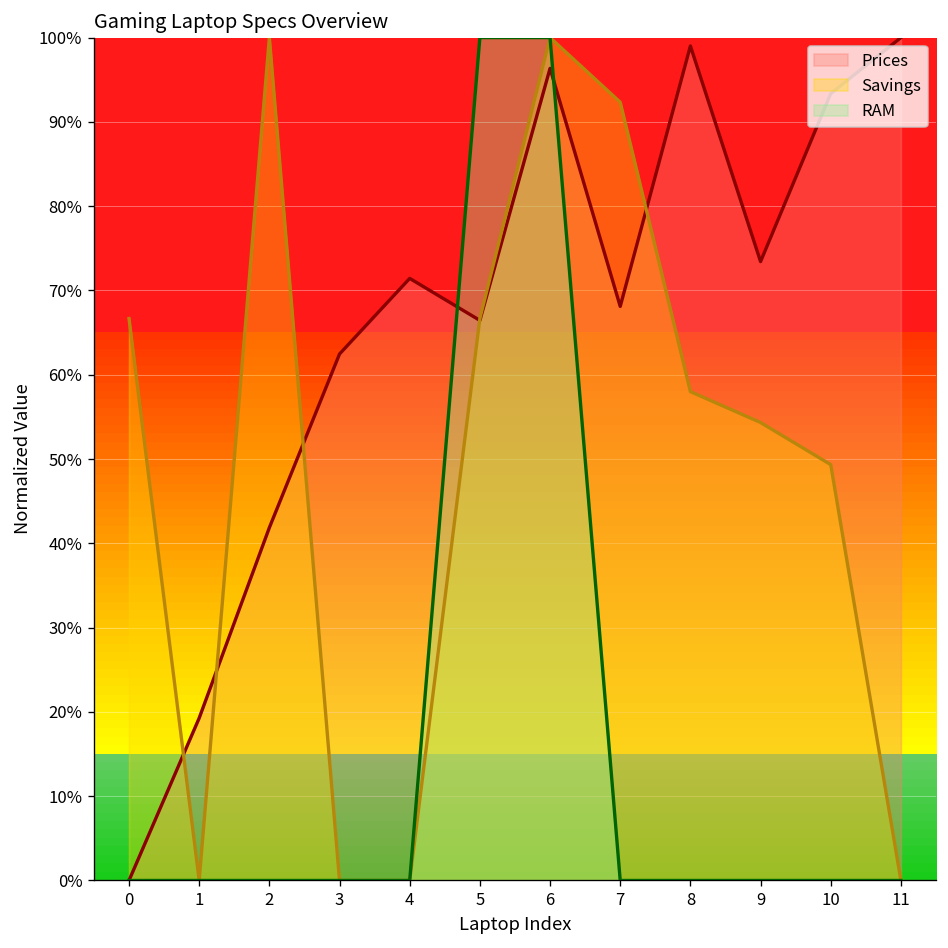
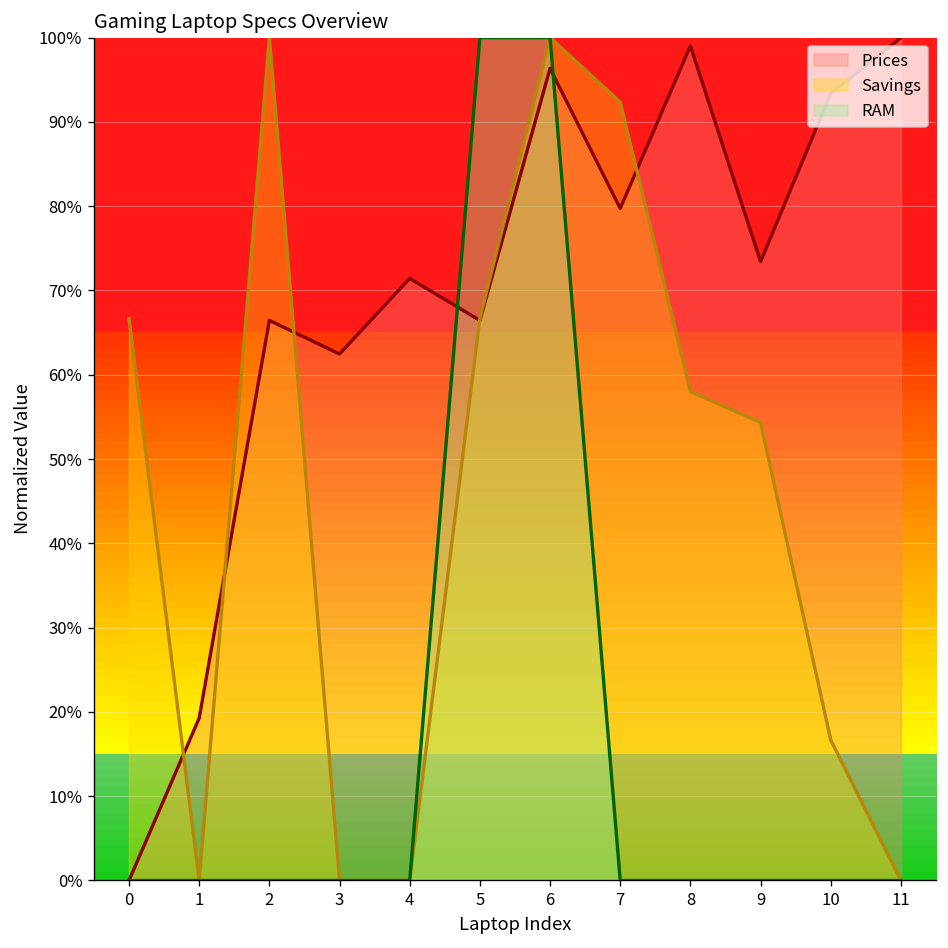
  {
    "Prices": {
      "1": "19%",
-     "2": "42%",
+     "2": "66%",
      "3": "62%",
      "4": "71%",
      "6": "96%",
-     "7": "68%",
+     "7": "80%",
      "8": "99%",
      "9": "73%",
      "11": "100%"
    },
    "Savings": {
      "0": "67%",
      "2": "100%",
      "7": "92%",
      "8": "58%",
      "9": "54%",
-     "10": "49%"
+     "10": "17%"
    },
    "RAM": {
      "2": "0%",
      "5": "100%",
      "7": "0%",
      "8": "0%",
      "9": "0%",
      "10": "0%"
    }
  }
